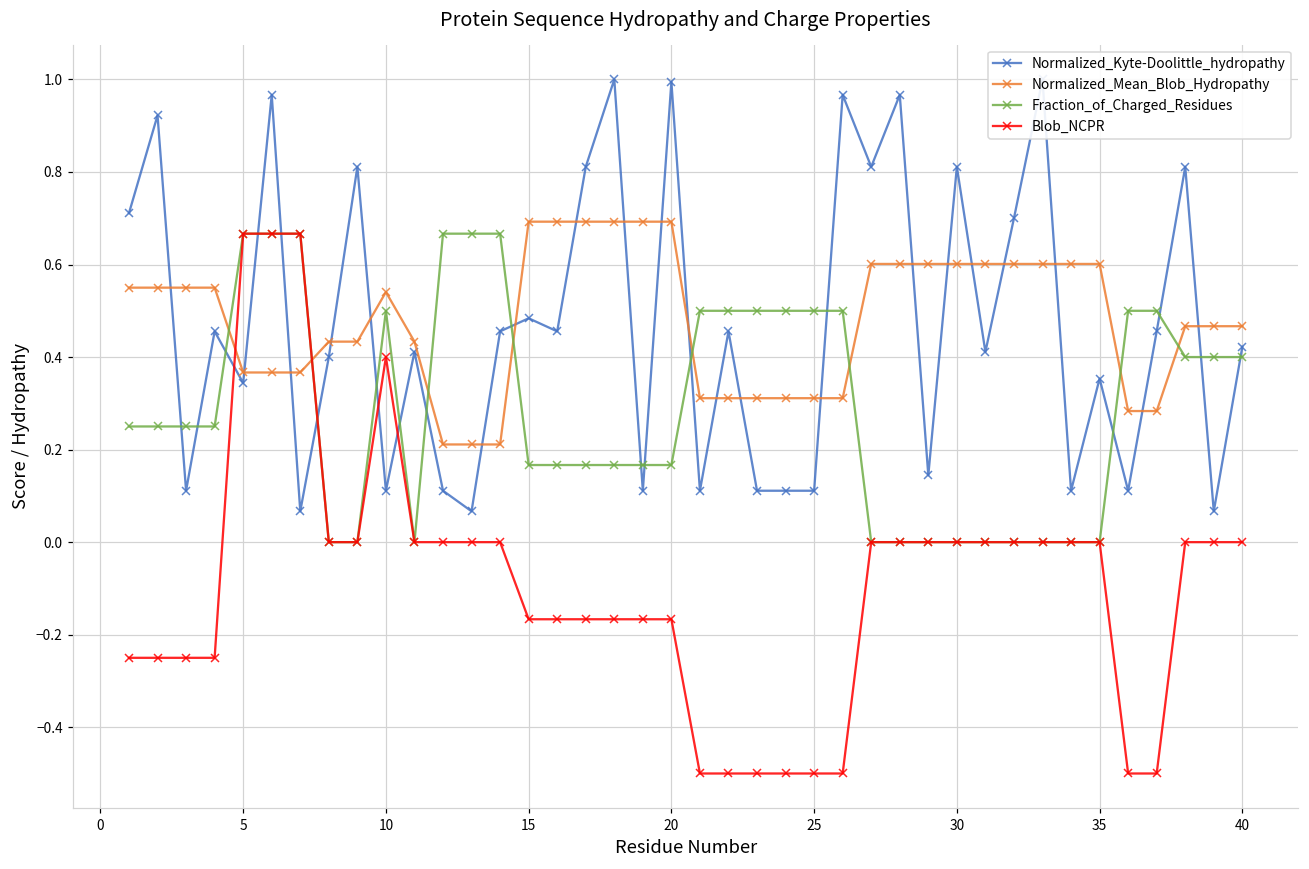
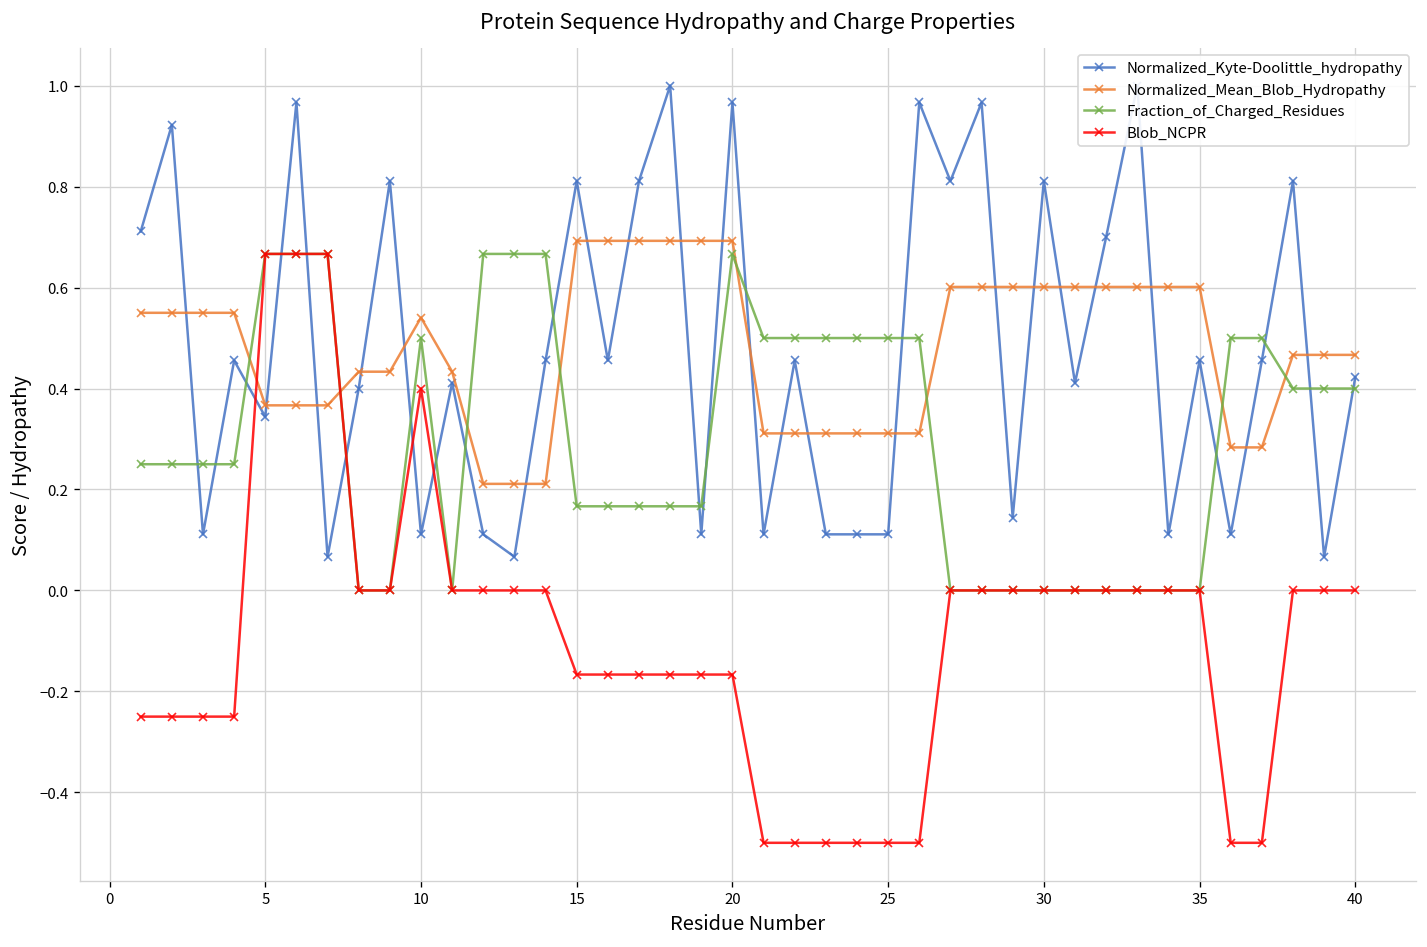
  {
    "Normalized_Kyte-Doolittle_hydropathy": {
      "5": 0.34,
      "10": 0.11,
-     "15": 0.48,
-     "20": 1.00,
+     "15": 0.81,
+     "20": 0.97,
      "25": 0.11,
      "30": 0.81,
-     "35": 0.35,
+     "35": 0.46,
      "40": 0.42
    },
    "Normalized_Mean_Blob_Hydropathy": {
      "5": 0.37,
      "10": 0.54,
      "15": 0.69,
      "20": 0.69,
      "25": 0.31,
      "30": 0.60,
      "35": 0.60,
      "40": 0.47
    },
    "Fraction_of_Charged_Residues": {
      "10": 0.50,
      "15": 0.17,
-     "20": 0.17,
+     "20": 0.67,
      "25": 0.50,
      "40": 0.40
    },
    "Blob_NCPR": {
      "10": 0.40,
      "15": -0.17,
      "20": -0.17,
      "25": -0.50,
      "40": 0.00
    }
  }
